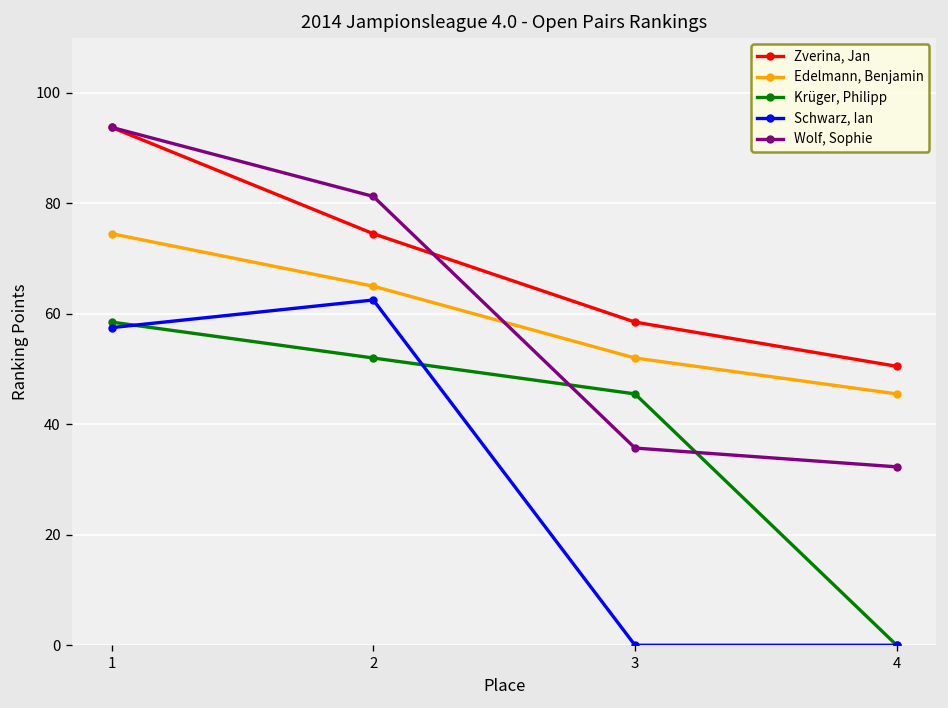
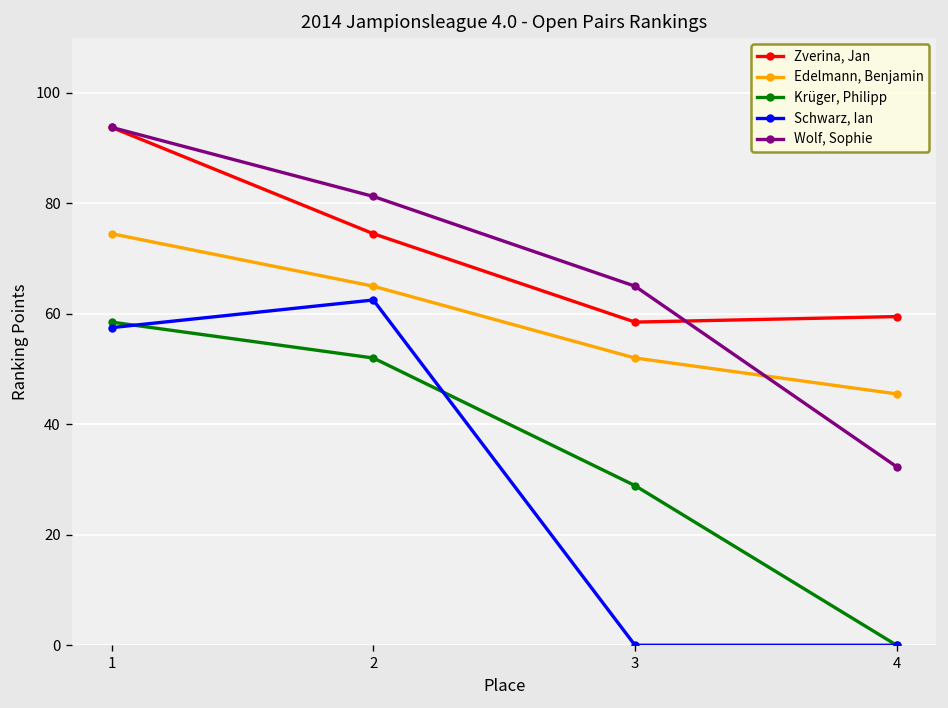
  {
    "Zverina, Jan": {
      "2": 75,
      "3": 59,
-     "4": 51
+     "4": 60
    },
    "Edelmann, Benjamin": {
      "1": 75,
      "2": 65,
      "3": 52,
      "4": 46
    },
    "Krüger, Philipp": {
      "1": 59,
      "2": 52,
-     "3": 46
+     "3": 29
    },
    "Schwarz, Ian": {
      "1": 58,
      "2": 63,
      "3": 0
    },
    "Wolf, Sophie": {
      "2": 81,
-     "3": 36,
+     "3": 65,
      "4": 32
    }
  }
